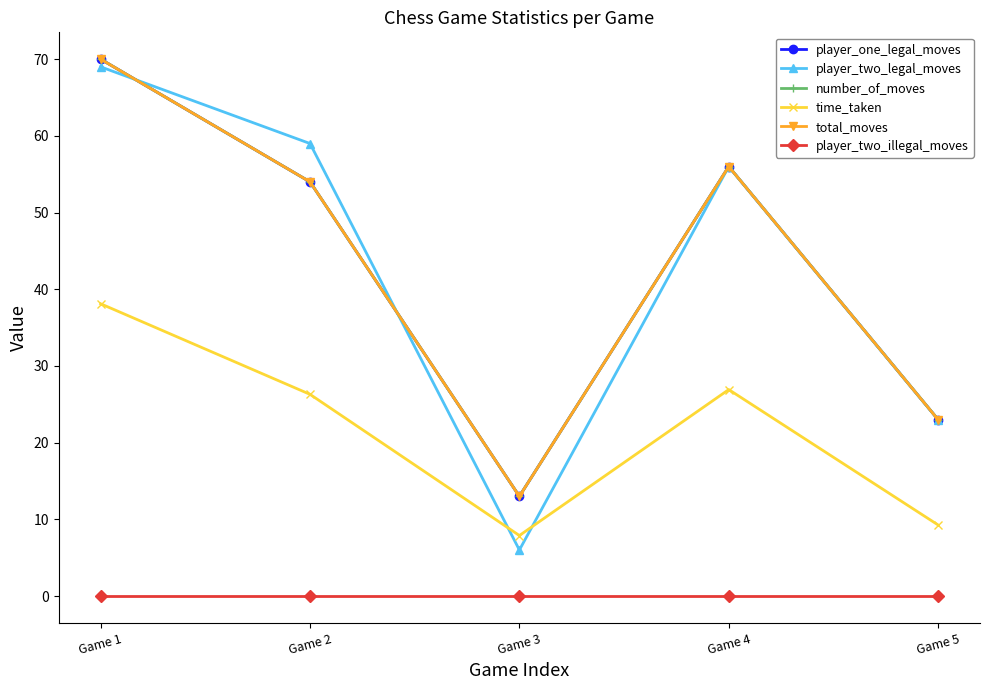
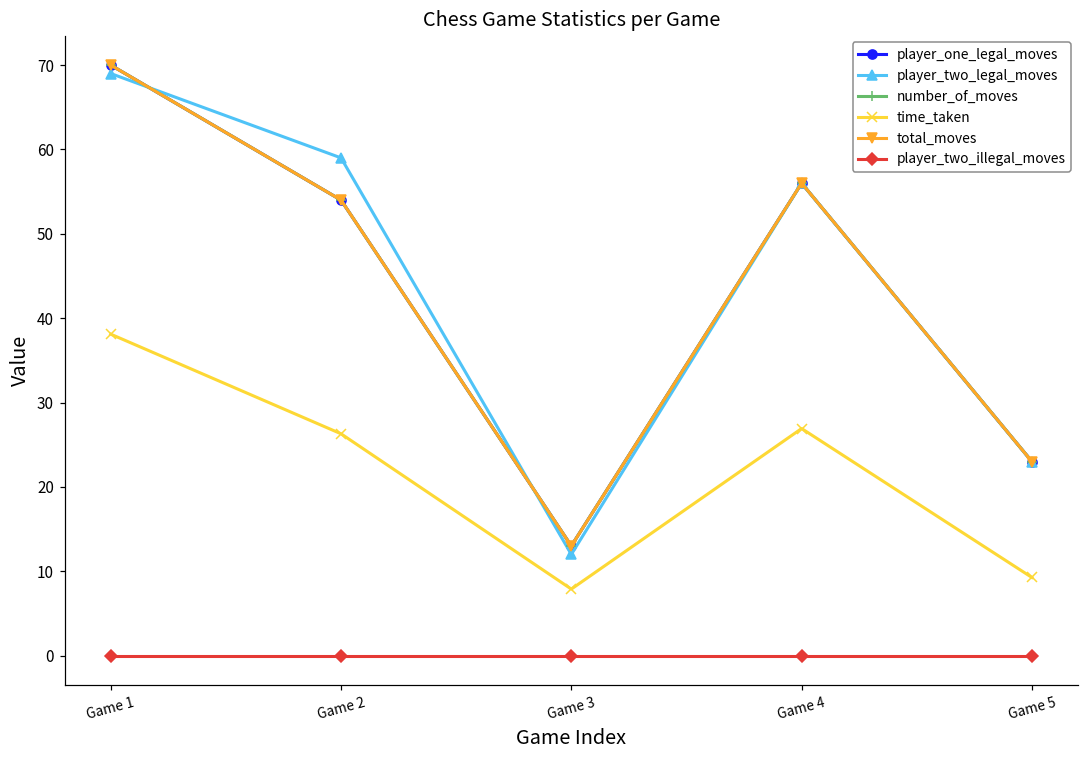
  {
    "player_two_legal_moves": {
      "Game 1": 69,
      "Game 2": 59,
-     "Game 3": 6
+     "Game 3": 12
    },
    "player_two_illegal_moves": {
      "Game 1": 0,
      "Game 2": 0,
      "Game 3": 0,
      "Game 4": 0,
      "Game 5": 0
    }
  }
